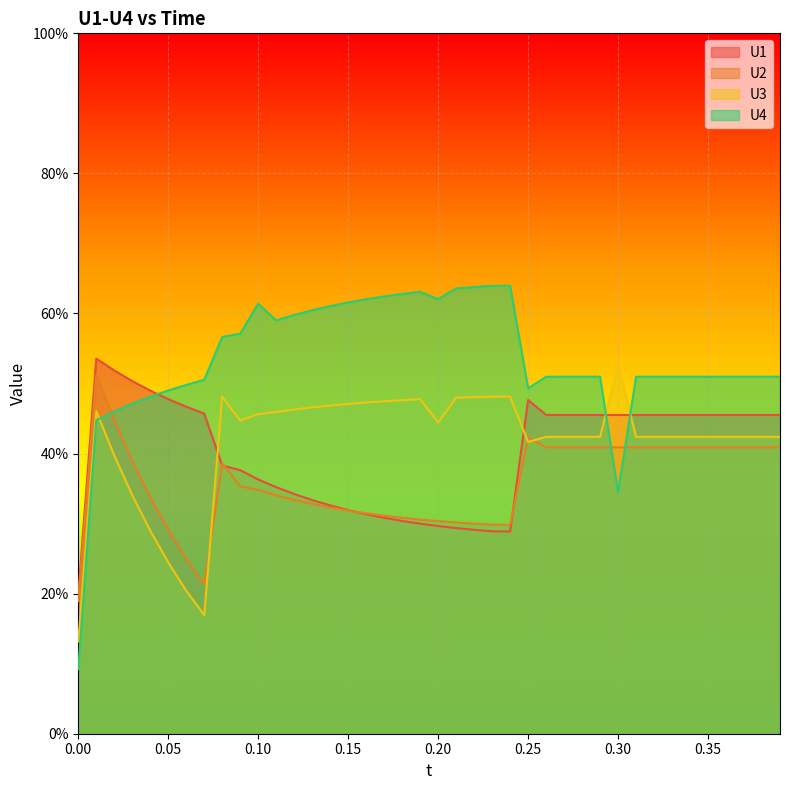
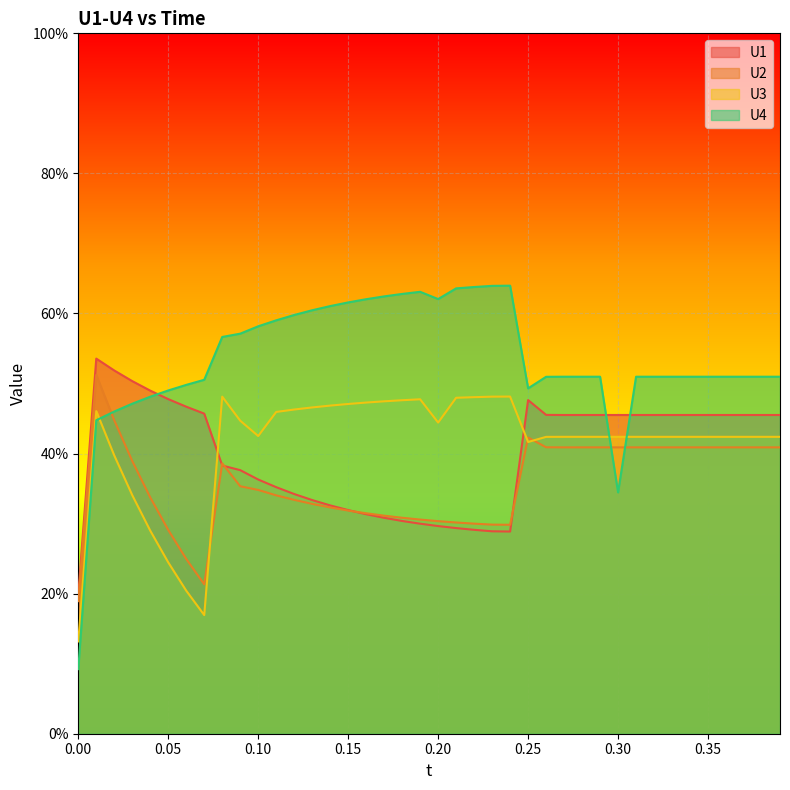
  {
    "U3": {
      "0.00": "13%",
      "0.05": "24%",
-     "0.10": "46%",
+     "0.10": "43%",
      "0.15": "47%",
      "0.20": "44%",
      "0.25": "42%",
-     "0.30": "53%",
+     "0.30": "42%",
      "0.35": "42%"
    },
    "U4": {
      "0.00": "9%",
      "0.05": "49%",
-     "0.10": "61%",
+     "0.10": "58%",
      "0.15": "62%",
      "0.20": "62%",
      "0.25": "49%",
      "0.30": "34%",
      "0.35": "51%"
    }
  }
